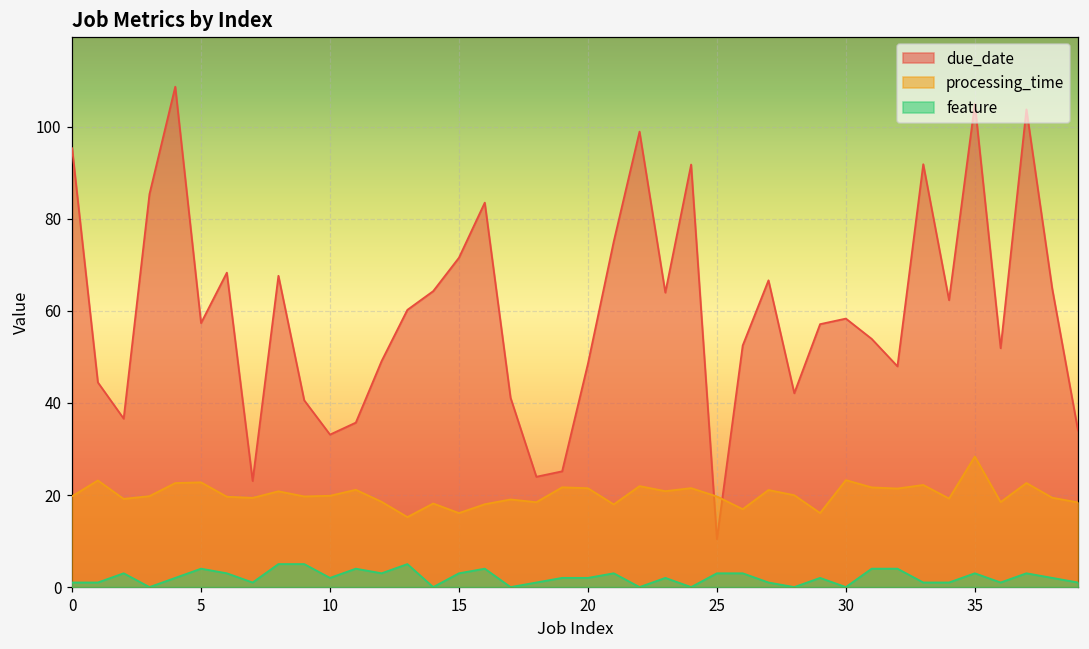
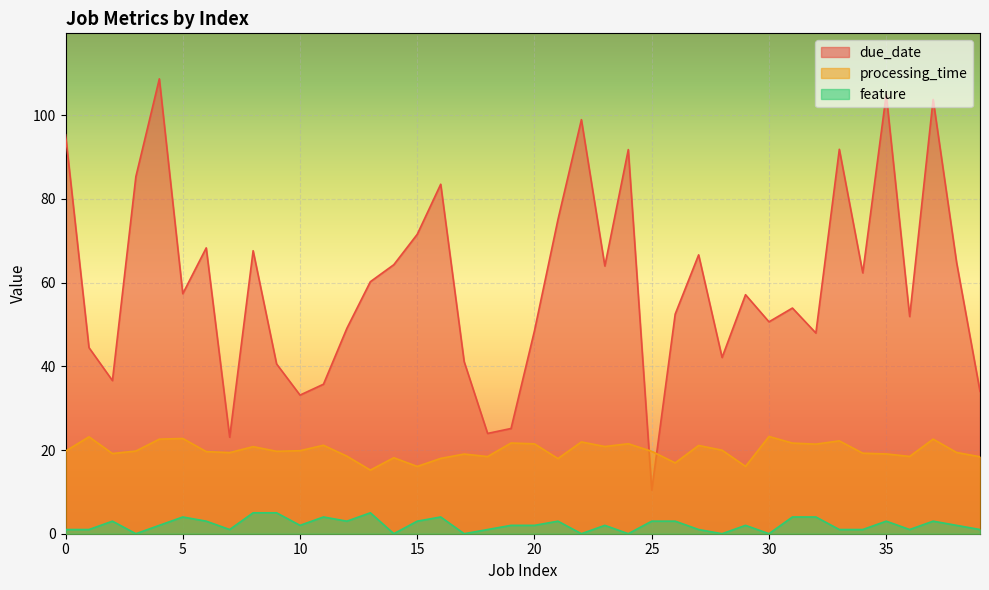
  {
    "due_date": {
      "0": 95,
      "5": 57,
      "10": 33,
      "15": 72,
      "20": 49,
      "25": 10,
-     "30": 58
+     "30": 51
    },
    "processing_time": {
      "0": 20,
      "5": 23,
      "10": 20,
      "15": 16,
      "20": 21,
      "25": 20,
      "30": 23,
-     "35": 28
+     "35": 19
    },
    "feature": {
      "0": 1,
      "5": 4,
      "10": 2,
      "15": 3,
      "20": 2,
      "25": 3,
      "30": 0,
      "35": 3
    }
  }
